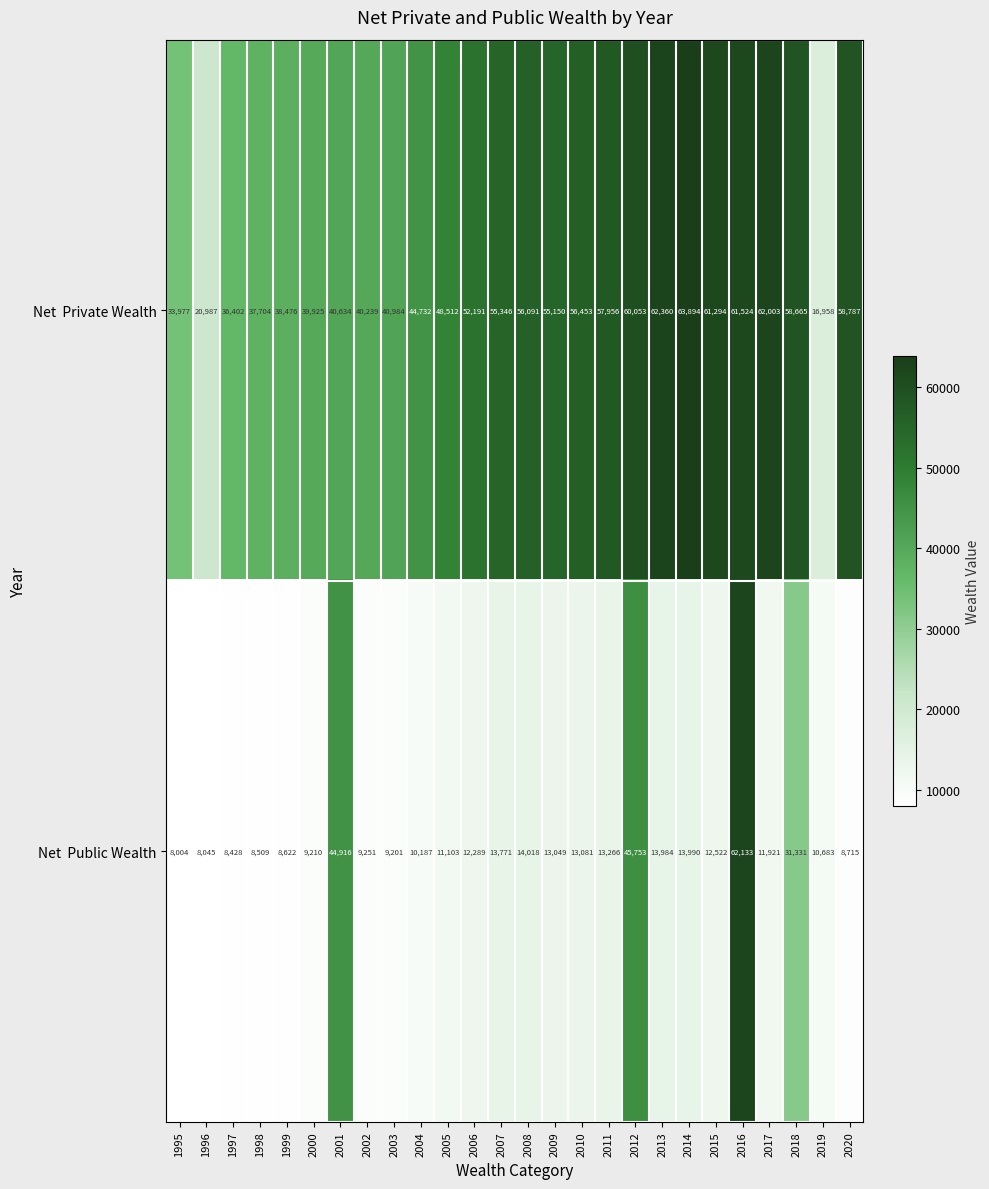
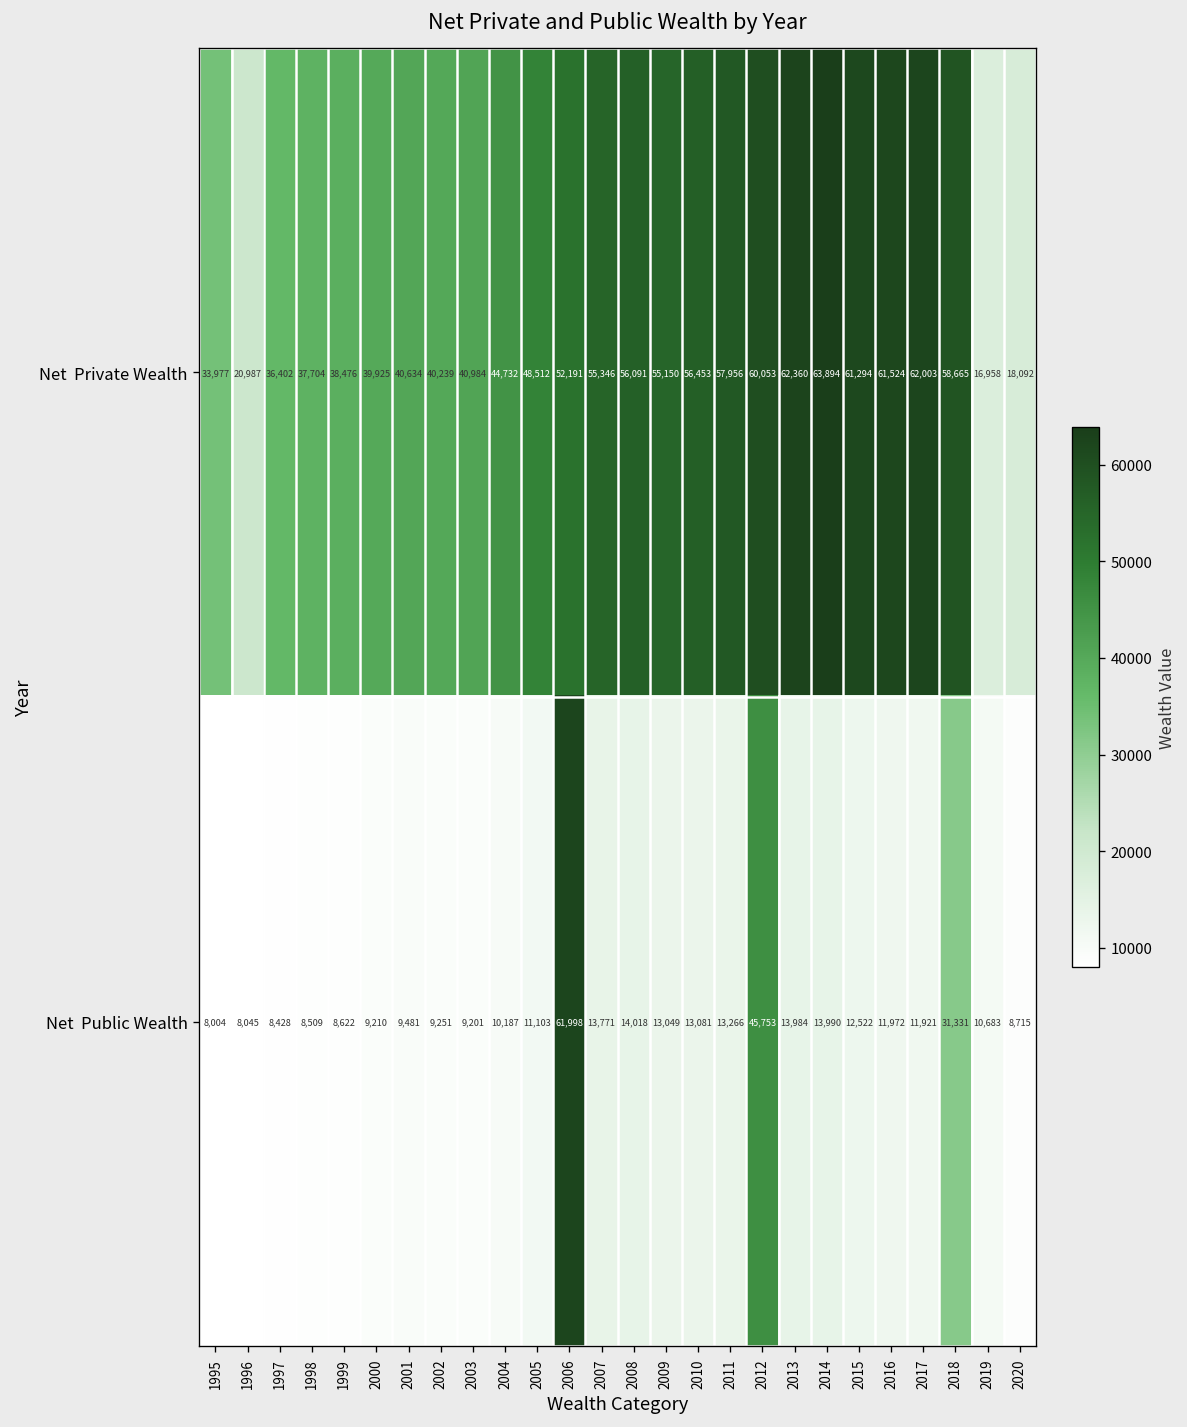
  {
    "Net Private Wealth": {
      "1995": "33,977",
      "1996": "20,987",
      "1997": "36,402",
      "1998": "37,704",
      "1999": "38,476",
      "2000": "39,925",
      "2001": "40,634",
      "2002": "40,239",
      "2003": "40,984",
      "2004": "44,732",
      "2005": "48,512",
      "2006": "52,191",
      "2007": "55,346",
      "2008": "56,091",
      "2009": "55,150",
      "2010": "56,453",
      "2011": "57,956",
      "2012": "60,053",
      "2013": "62,360",
      "2014": "63,894",
      "2015": "61,294",
      "2016": "61,524",
      "2017": "62,003",
      "2018": "58,665",
      "2019": "16,958",
-     "2020": "58,787"
+     "2020": "18,092"
    },
    "Net Public Wealth": {
      "1995": "8,004",
      "1996": "8,045",
      "1997": "8,428",
      "1998": "8,509",
      "1999": "8,622",
      "2000": "9,210",
-     "2001": "44,916",
+     "2001": "9,481",
      "2002": "9,251",
      "2003": "9,201",
      "2004": "10,187",
      "2005": "11,103",
-     "2006": "12,289",
+     "2006": "61,998",
      "2007": "13,771",
      "2008": "14,018",
      "2009": "13,049",
      "2010": "13,081",
      "2011": "13,266",
      "2012": "45,753",
      "2013": "13,984",
      "2014": "13,990",
      "2015": "12,522",
-     "2016": "62,133",
+     "2016": "11,972",
      "2017": "11,921",
      "2018": "31,331",
      "2019": "10,683",
      "2020": "8,715"
    }
  }
